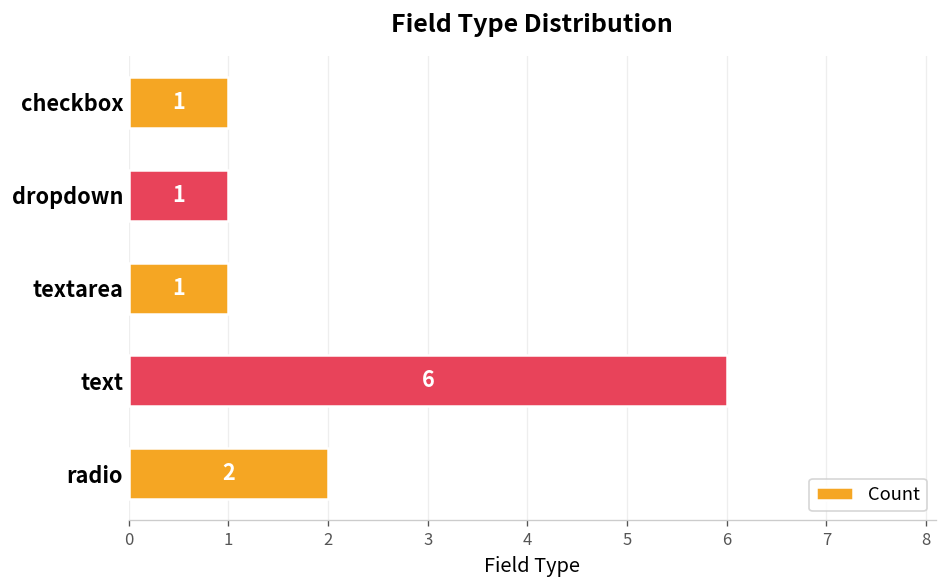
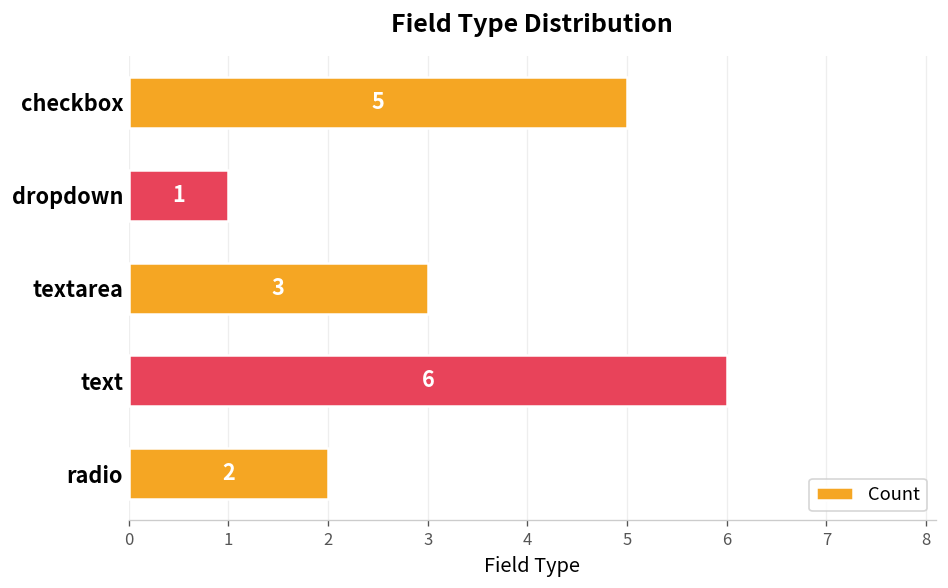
  {
-   "checkbox": 1,
+   "checkbox": 5,
    "dropdown": 1,
-   "textarea": 1,
+   "textarea": 3,
    "text": 6,
    "radio": 2
  }
